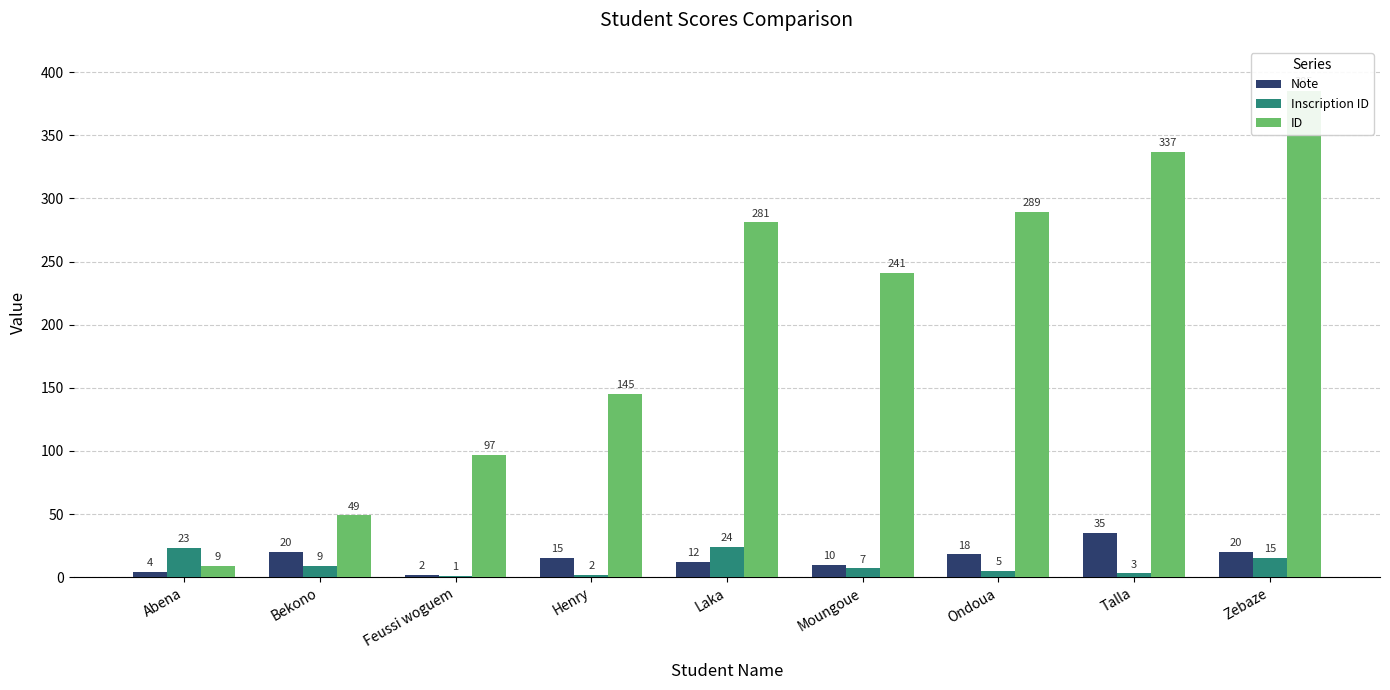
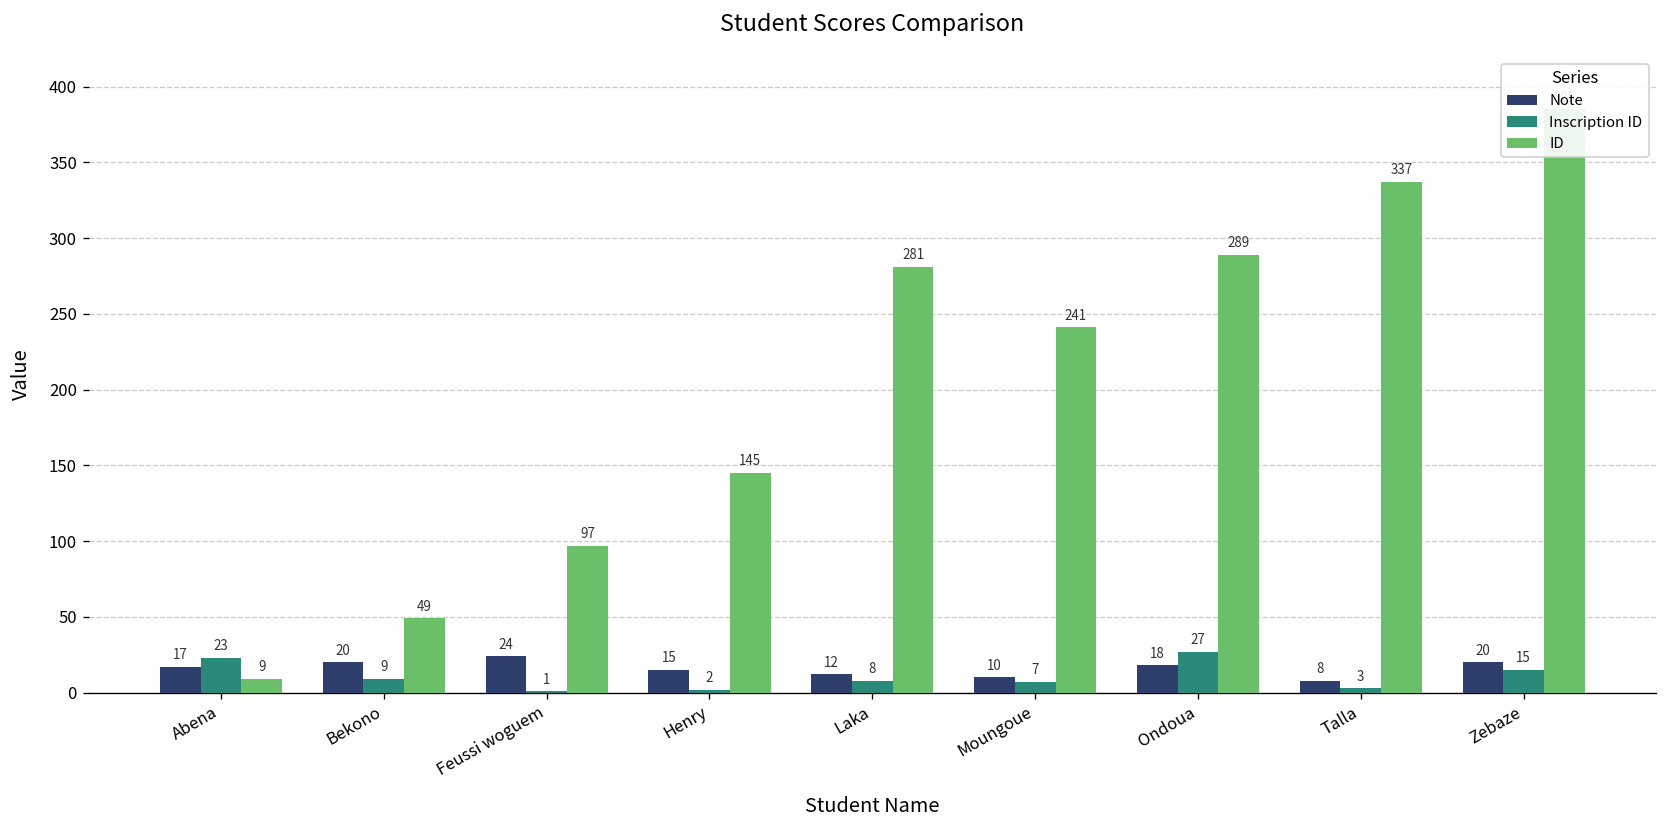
  {
    "Note": {
-     "Abena": 4,
+     "Abena": 17,
      "Bekono": 20,
-     "Feussi woguem": 2,
+     "Feussi woguem": 24,
      "Henry": 15,
      "Laka": 12,
      "Moungoue": 10,
      "Ondoua": 18,
-     "Talla": 35,
+     "Talla": 8,
      "Zebaze": 20
    },
    "Inscription ID": {
      "Abena": 23,
      "Bekono": 9,
      "Feussi woguem": 1,
      "Henry": 2,
-     "Laka": 24,
+     "Laka": 8,
      "Moungoue": 7,
-     "Ondoua": 5,
+     "Ondoua": 27,
      "Talla": 3,
      "Zebaze": 15
    },
    "ID": {
      "Abena": 9,
      "Bekono": 49,
      "Feussi woguem": 97,
      "Henry": 145,
      "Laka": 281,
      "Moungoue": 241,
      "Ondoua": 289,
      "Talla": 337
    }
  }
